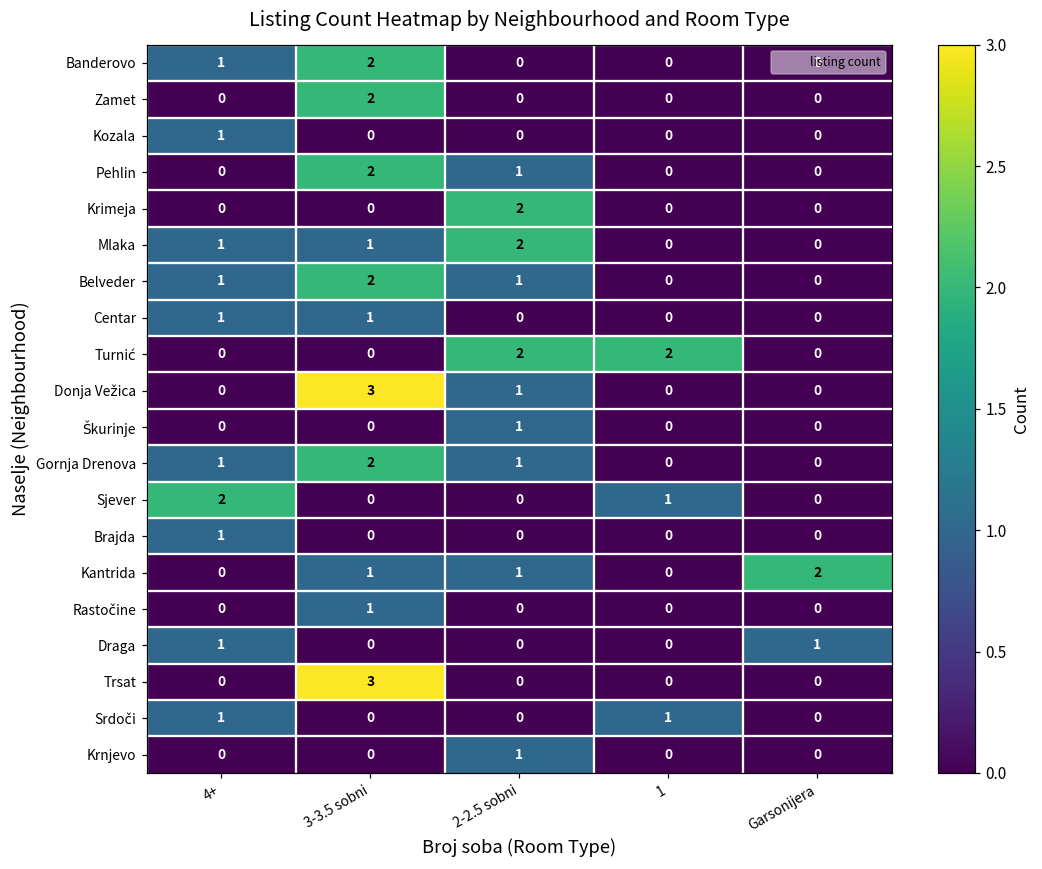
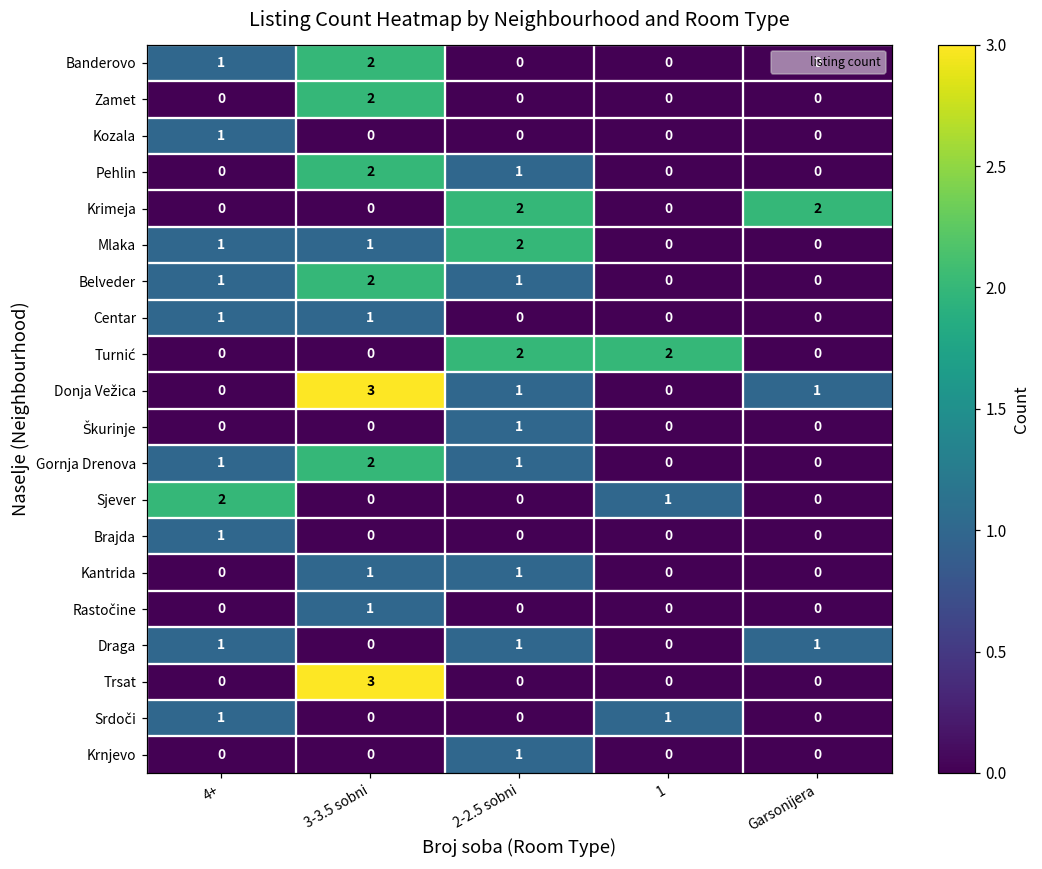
  {
    "Banderovo": {
      "4+": 1,
      "3-3.5 sobni": 2,
      "2-2.5 sobni": 0,
      "1": 0
    },
    "Zamet": {
      "4+": 0,
      "3-3.5 sobni": 2,
      "2-2.5 sobni": 0,
      "1": 0,
      "Garsonijera": 0
    },
    "Kozala": {
      "4+": 1,
      "3-3.5 sobni": 0,
      "2-2.5 sobni": 0,
      "1": 0,
      "Garsonijera": 0
    },
    "Pehlin": {
      "4+": 0,
      "3-3.5 sobni": 2,
      "2-2.5 sobni": 1,
      "1": 0,
      "Garsonijera": 0
    },
    "Krimeja": {
      "4+": 0,
      "3-3.5 sobni": 0,
      "2-2.5 sobni": 2,
      "1": 0,
-     "Garsonijera": 0
+     "Garsonijera": 2
    },
    "Mlaka": {
      "4+": 1,
      "3-3.5 sobni": 1,
      "2-2.5 sobni": 2,
      "1": 0,
      "Garsonijera": 0
    },
    "Belveder": {
      "4+": 1,
      "3-3.5 sobni": 2,
      "2-2.5 sobni": 1,
      "1": 0,
      "Garsonijera": 0
    },
    "Centar": {
      "4+": 1,
      "3-3.5 sobni": 1,
      "2-2.5 sobni": 0,
      "1": 0,
      "Garsonijera": 0
    },
    "Turnić": {
      "4+": 0,
      "3-3.5 sobni": 0,
      "2-2.5 sobni": 2,
      "1": 2,
      "Garsonijera": 0
    },
    "Donja Vežica": {
      "4+": 0,
      "3-3.5 sobni": 3,
      "2-2.5 sobni": 1,
      "1": 0,
-     "Garsonijera": 0
+     "Garsonijera": 1
    },
    "Škurinje": {
      "4+": 0,
      "3-3.5 sobni": 0,
      "2-2.5 sobni": 1,
      "1": 0,
      "Garsonijera": 0
    },
    "Gornja Drenova": {
      "4+": 1,
      "3-3.5 sobni": 2,
      "2-2.5 sobni": 1,
      "1": 0,
      "Garsonijera": 0
    },
    "Sjever": {
      "4+": 2,
      "3-3.5 sobni": 0,
      "2-2.5 sobni": 0,
      "1": 1,
      "Garsonijera": 0
    },
    "Brajda": {
      "4+": 1,
      "3-3.5 sobni": 0,
      "2-2.5 sobni": 0,
      "1": 0,
      "Garsonijera": 0
    },
    "Kantrida": {
      "4+": 0,
      "3-3.5 sobni": 1,
      "2-2.5 sobni": 1,
      "1": 0,
-     "Garsonijera": 2
+     "Garsonijera": 0
    },
    "Rastočine": {
      "4+": 0,
      "3-3.5 sobni": 1,
      "2-2.5 sobni": 0,
      "1": 0,
      "Garsonijera": 0
    },
    "Draga": {
      "4+": 1,
      "3-3.5 sobni": 0,
-     "2-2.5 sobni": 0,
+     "2-2.5 sobni": 1,
      "1": 0,
      "Garsonijera": 1
    },
    "Trsat": {
      "4+": 0,
      "3-3.5 sobni": 3,
      "2-2.5 sobni": 0,
      "1": 0,
      "Garsonijera": 0
    },
    "Srdoči": {
      "4+": 1,
      "3-3.5 sobni": 0,
      "2-2.5 sobni": 0,
      "1": 1,
      "Garsonijera": 0
    },
    "Krnjevo": {
      "4+": 0,
      "3-3.5 sobni": 0,
      "2-2.5 sobni": 1,
      "1": 0,
      "Garsonijera": 0
    }
  }
